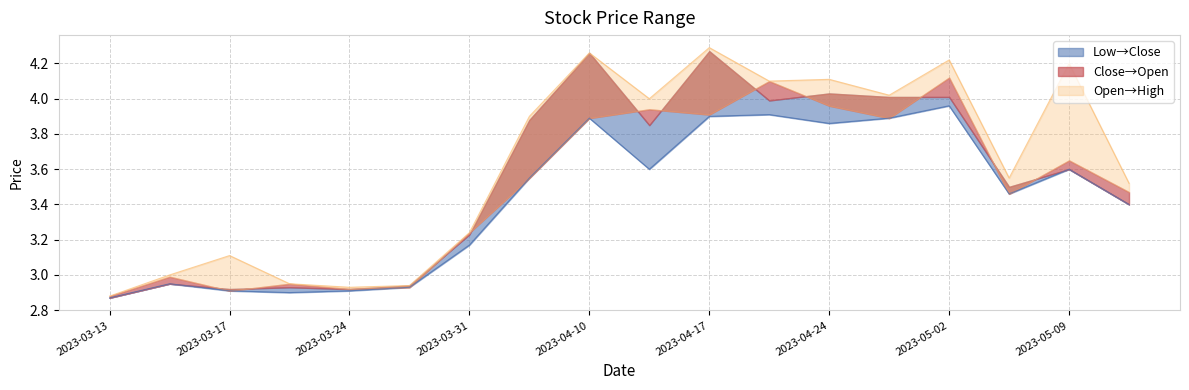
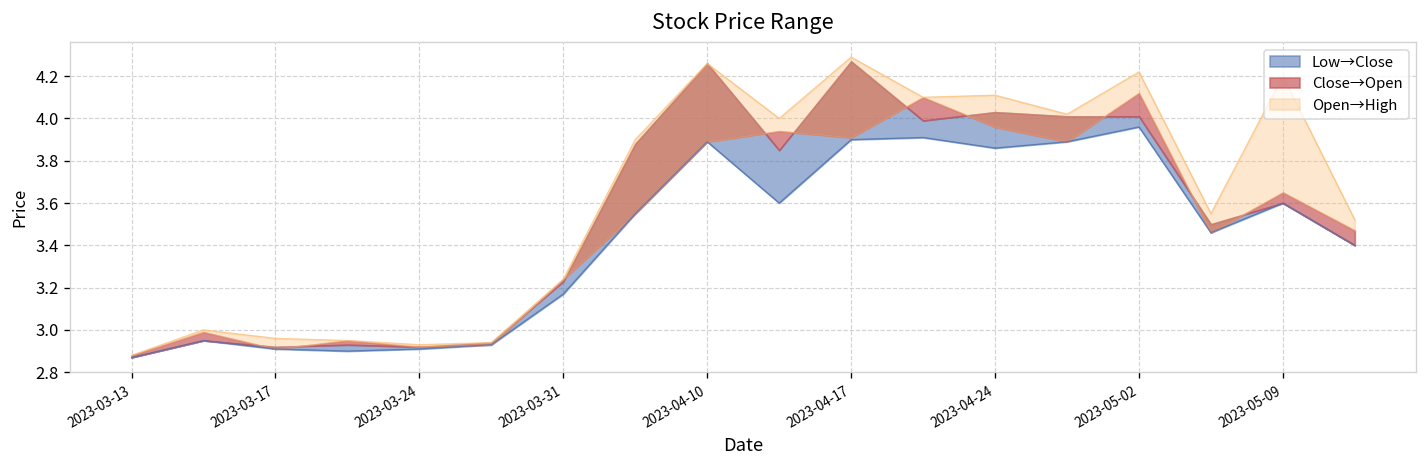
  {
    "Open→High": {
-     "2023-03-17": 3.11,
+     "2023-03-17": 2.96,
      "2023-04-17": 4.29,
      "2023-04-24": 4.11,
      "2023-05-02": 4.22
    }
  }
